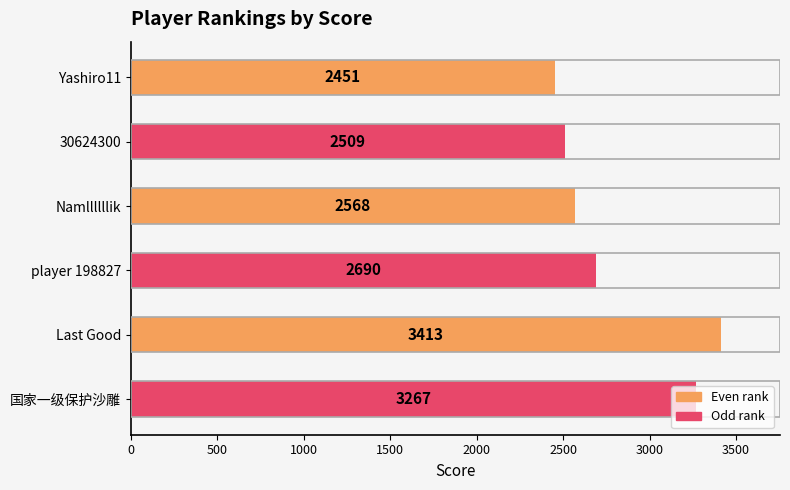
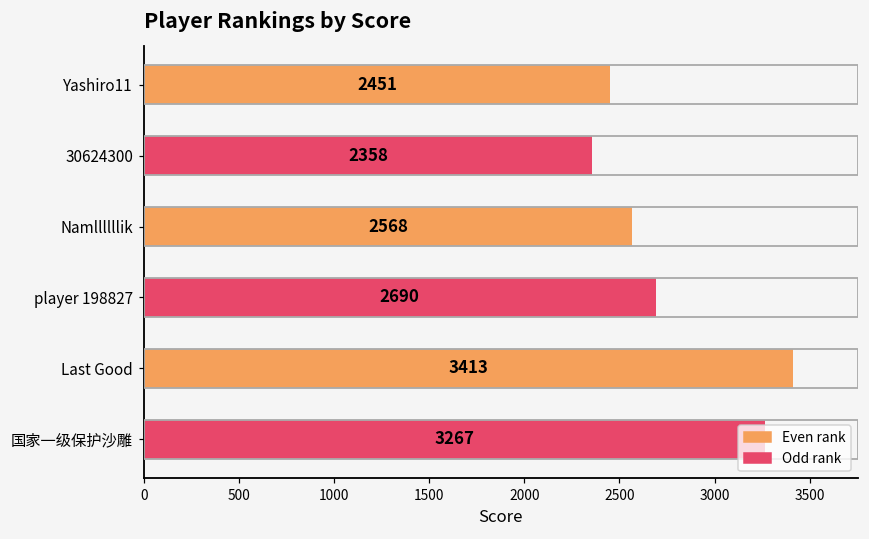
  {
    "Yashiro11": 2451,
-   "30624300": 2509,
+   "30624300": 2358,
    "Namllllllik": 2568,
    "player 198827": 2690,
    "Last Good": 3413
  }
